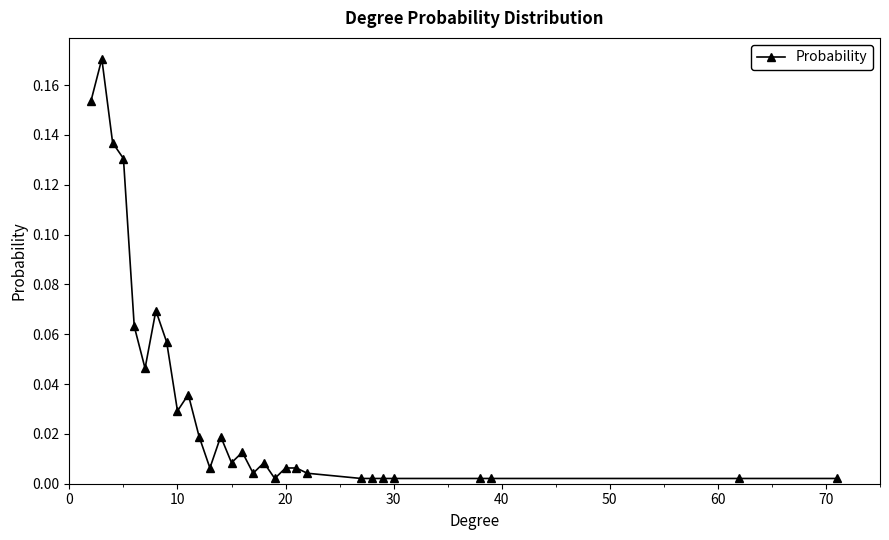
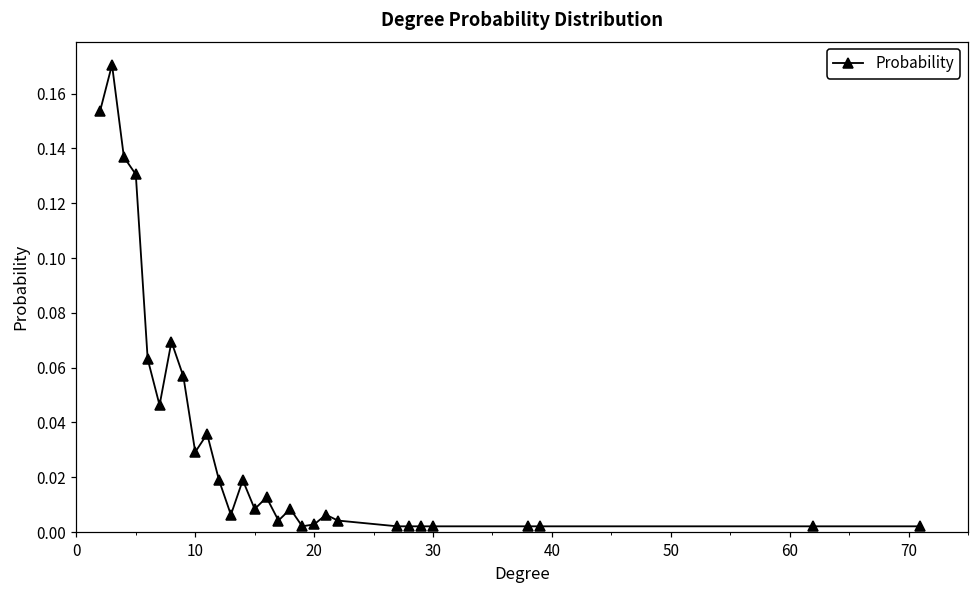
  {
    "10": 0.029,
-   "20": 0.006,
+   "20": 0.003,
    "30": 0.002
  }
